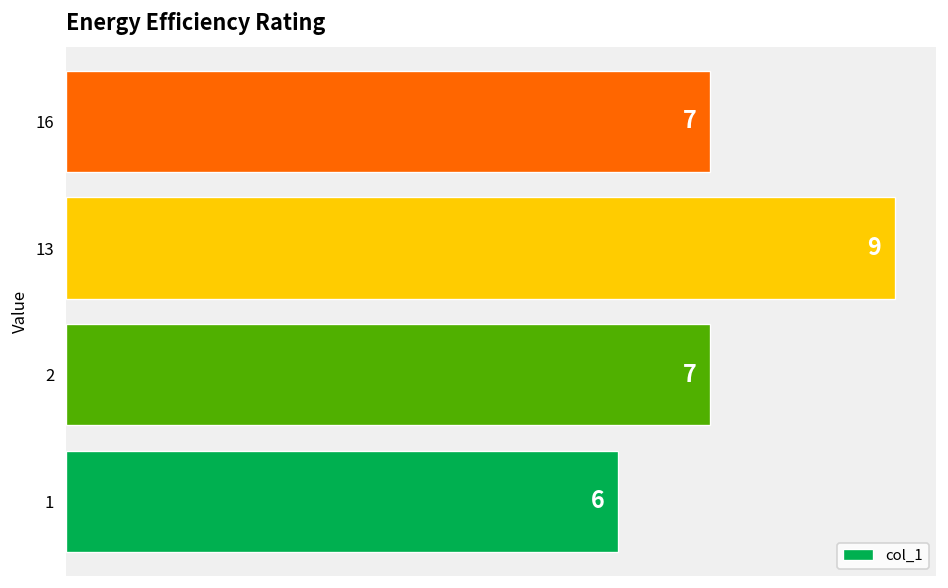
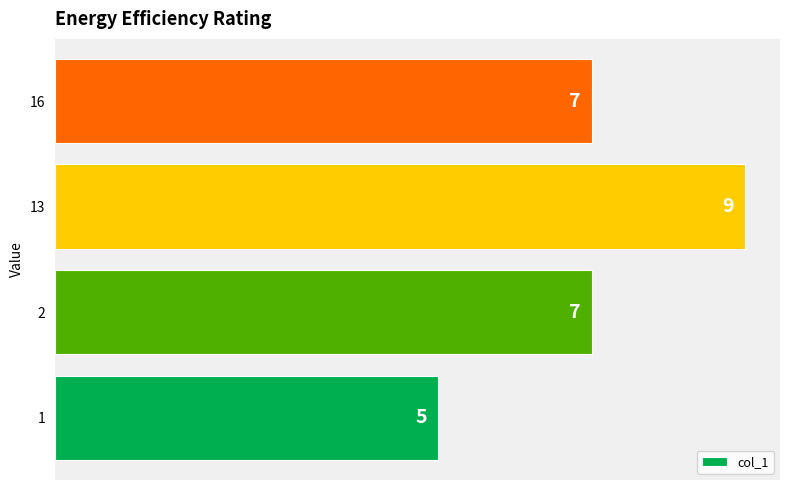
  {
    "16": 7,
    "13": 9,
    "2": 7,
-   "1": 6
+   "1": 5
  }
